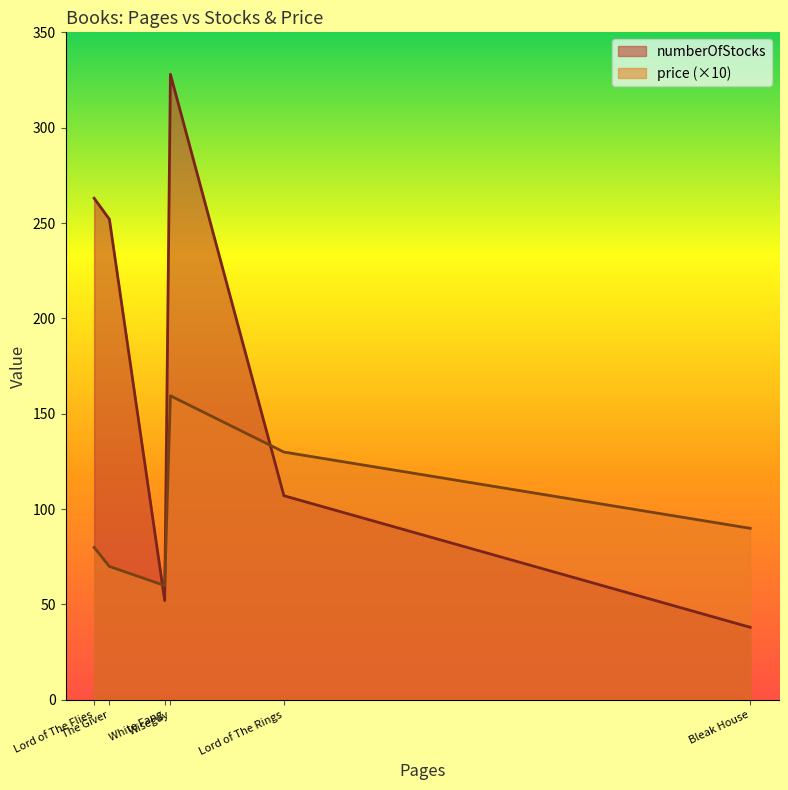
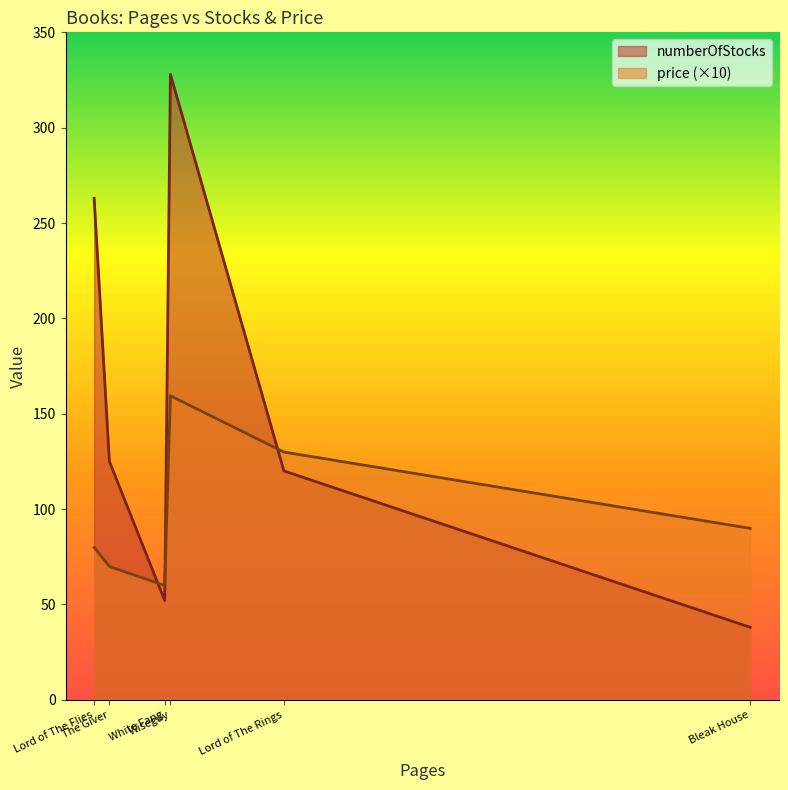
  {
    "numberOfStocks": {
      "Lord of The Flies": 263,
-     "The Giver": 252,
+     "The Giver": 125,
      "White Fang": 52,
      "Wiseguy": 328,
-     "Lord of The Rings": 107,
+     "Lord of The Rings": 120,
      "Bleak House": 38
    },
    "price (×10)": {
      "Lord of The Flies": 80,
      "The Giver": 70,
      "White Fang": 60,
      "Wiseguy": 159,
      "Lord of The Rings": 130,
      "Bleak House": 90
    }
  }
